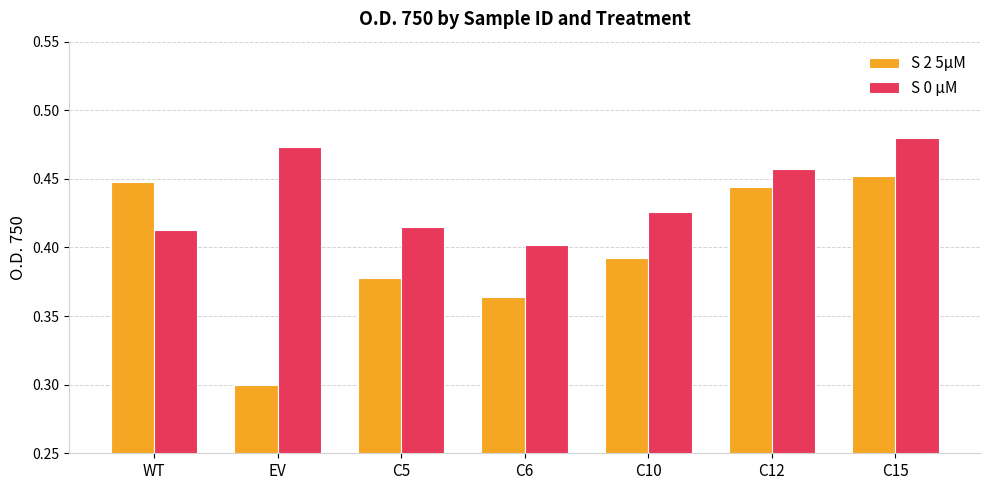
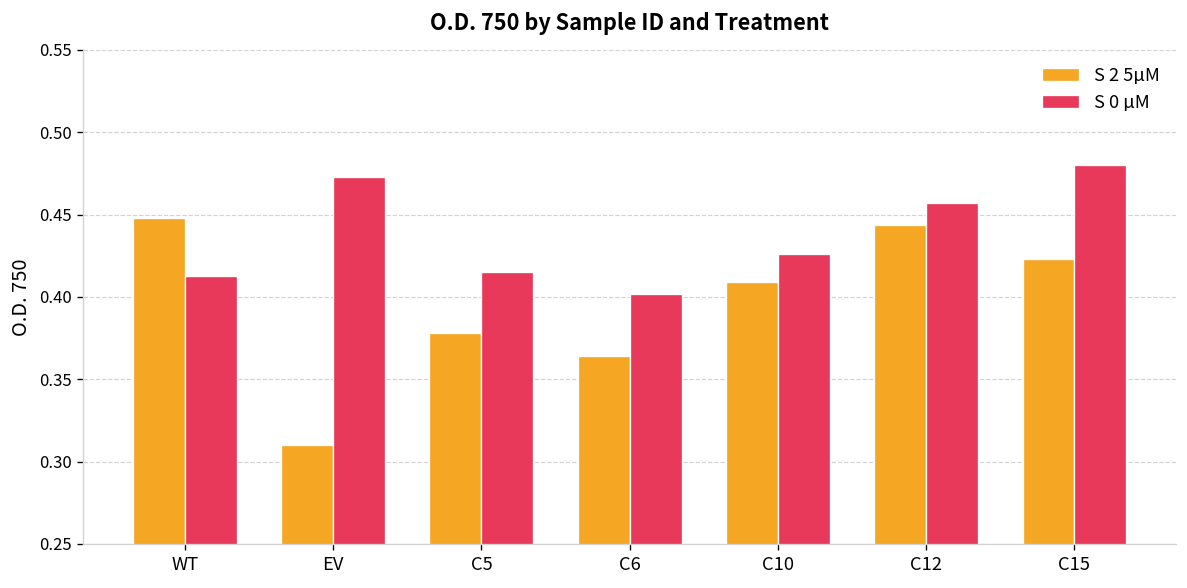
  {
    "S 2 5µM": {
      "WT": 0.448,
-     "EV": 0.30,
+     "EV": 0.31,
      "C5": 0.378,
      "C6": 0.364,
-     "C10": 0.392,
+     "C10": 0.409,
      "C12": 0.444,
-     "C15": 0.452
+     "C15": 0.423
    },
    "S 0 µM": {
      "WT": 0.413,
      "EV": 0.473,
      "C5": 0.415,
      "C6": 0.402,
      "C10": 0.426,
      "C12": 0.457,
      "C15": 0.480
    }
  }
